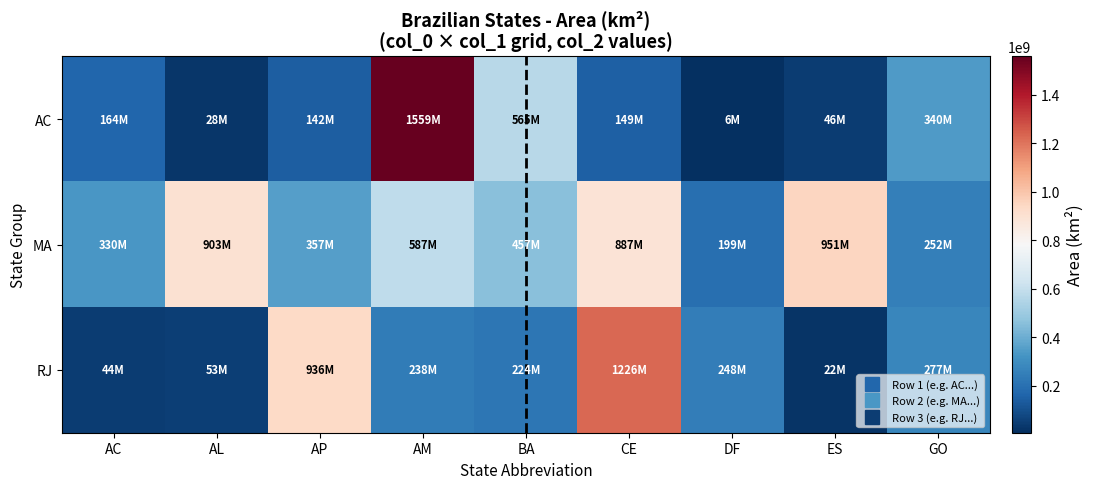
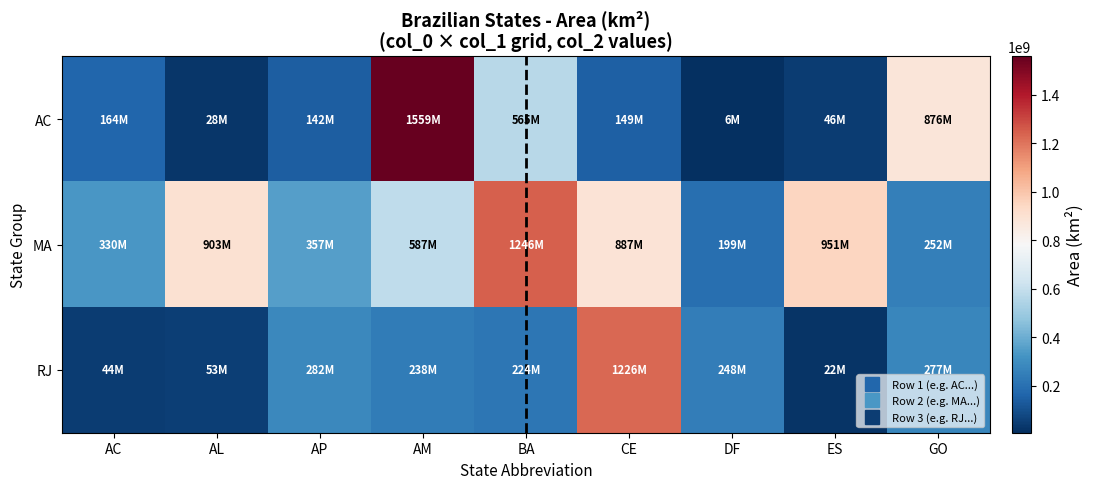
  {
    "AC": {
      "AC": "164M",
      "AL": "28M",
      "AP": "142M",
      "AM": "1559M",
      "BA": "565M",
      "CE": "149M",
      "DF": "6M",
      "ES": "46M",
-     "GO": "340M"
+     "GO": "876M"
    },
    "MA": {
      "AC": "330M",
      "AL": "903M",
      "AP": "357M",
      "AM": "587M",
-     "BA": "457M",
+     "BA": "1246M",
      "CE": "887M",
      "DF": "199M",
      "ES": "951M",
      "GO": "252M"
    },
    "RJ": {
      "AC": "44M",
      "AL": "53M",
-     "AP": "936M",
+     "AP": "282M",
      "AM": "238M",
      "BA": "224M",
      "CE": "1226M",
      "DF": "248M",
      "ES": "22M"
    }
  }
